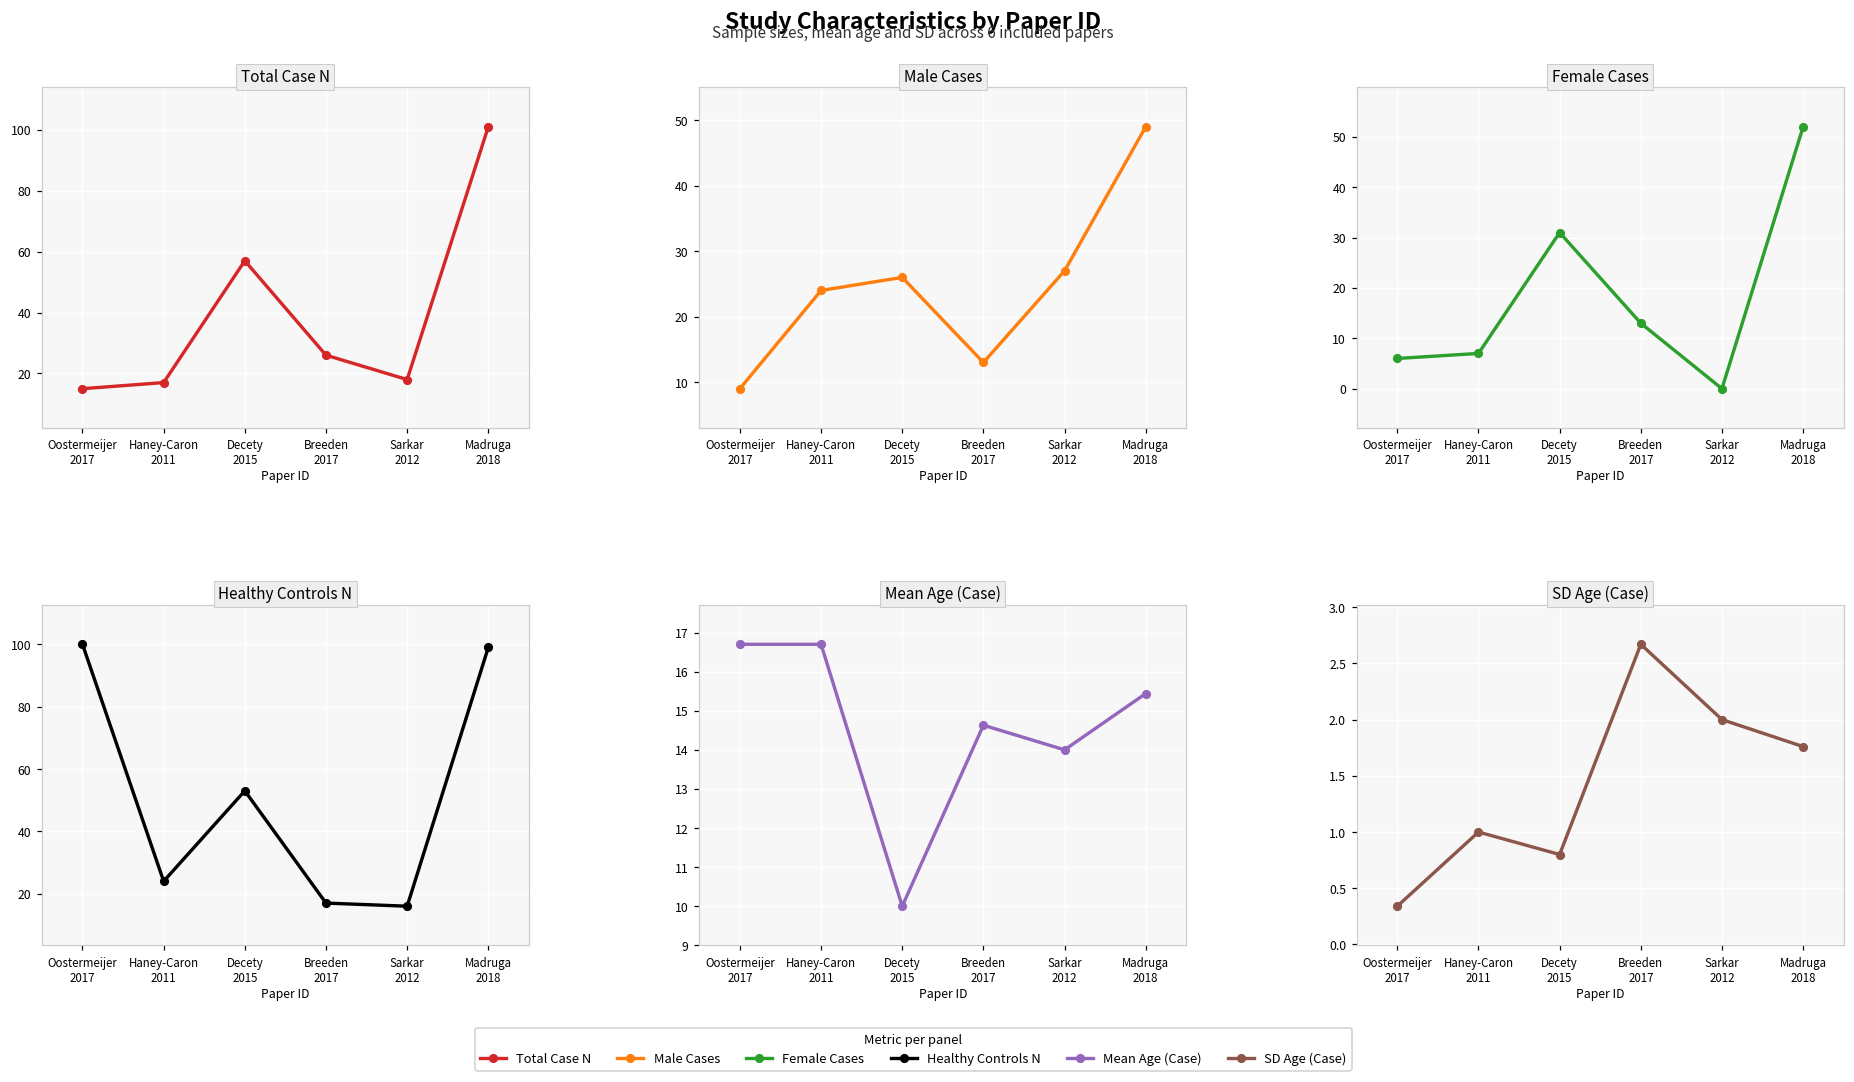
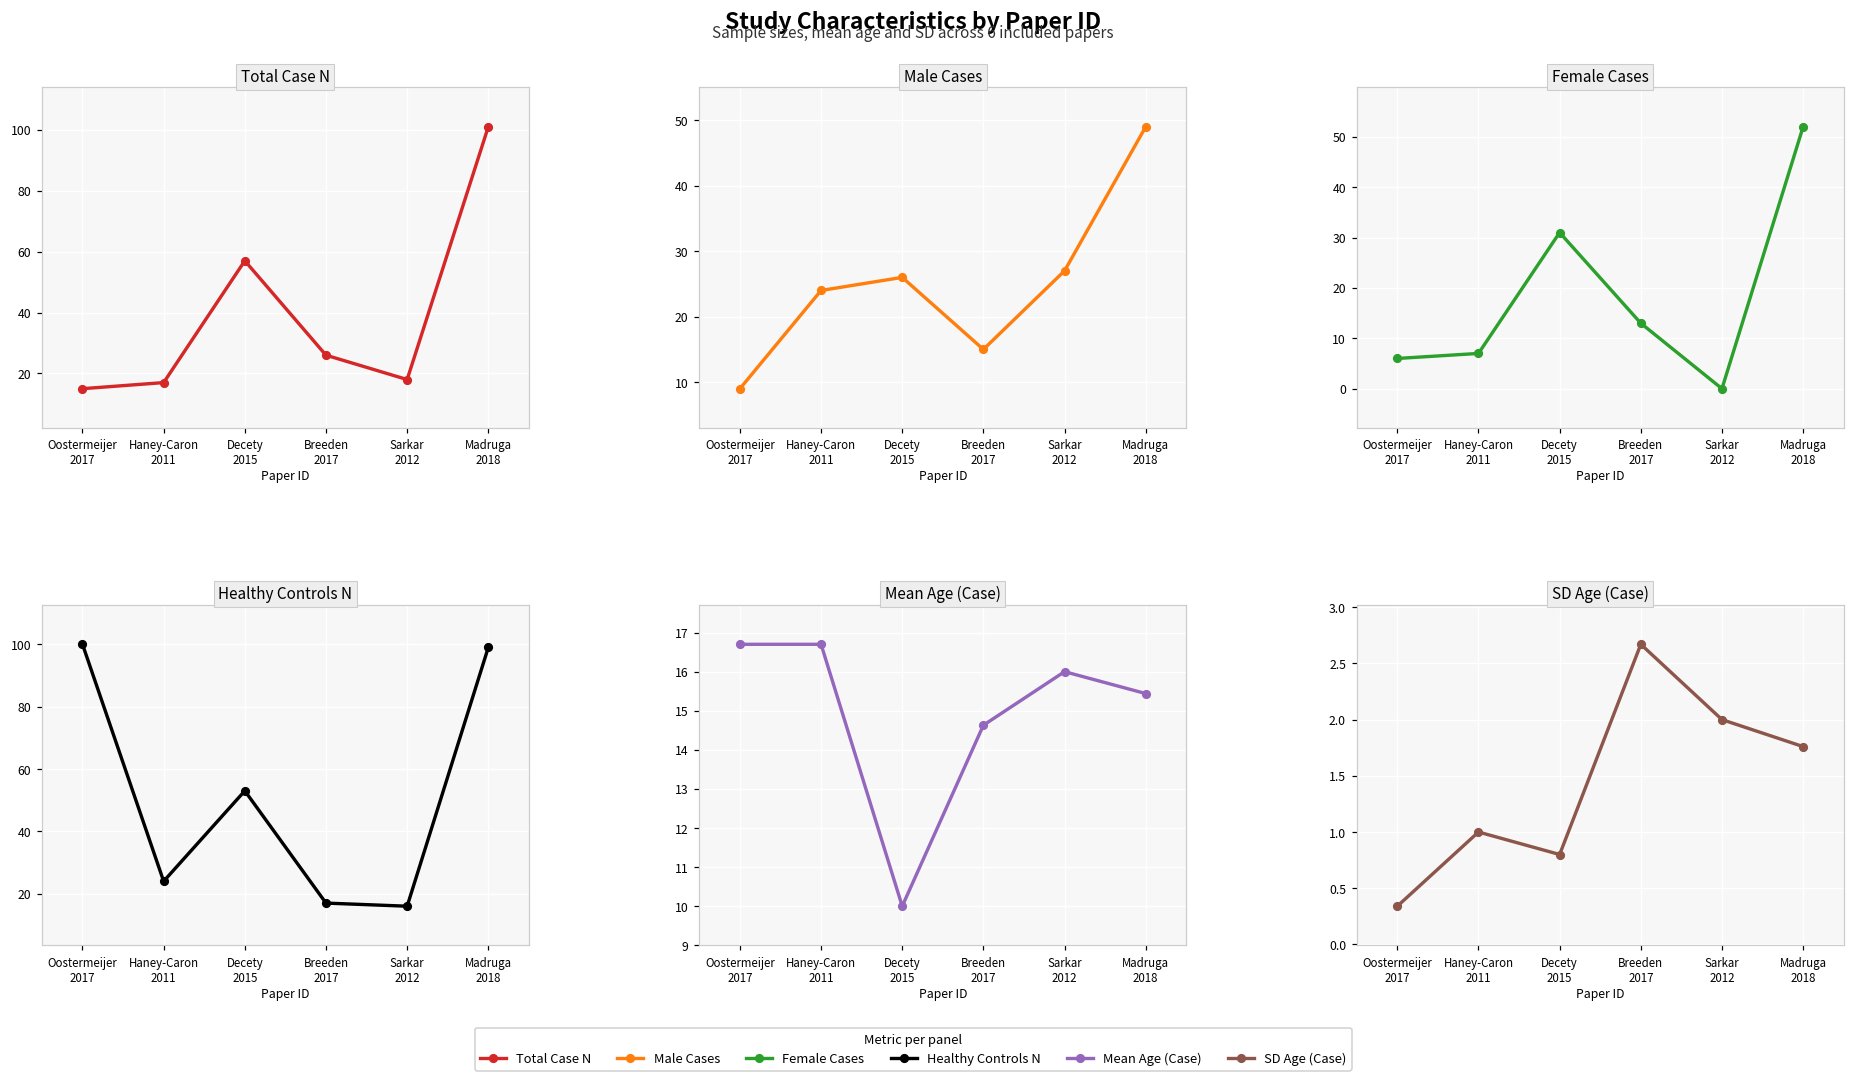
  {
    "Total Case N": {
      "Oostermeijer 2017": 15,
      "Haney-Caron 2011": 17,
      "Decety 2015": 57,
      "Breeden 2017": 26,
      "Sarkar 2012": 18,
      "Madruga 2018": 101
    },
    "Male Cases": {
      "Oostermeijer 2017": 9,
      "Haney-Caron 2011": 24,
      "Decety 2015": 26,
-     "Breeden 2017": 13,
+     "Breeden 2017": 15,
      "Sarkar 2012": 27,
      "Madruga 2018": 49
    },
    "Female Cases": {
      "Oostermeijer 2017": 6,
      "Haney-Caron 2011": 7,
      "Decety 2015": 31,
      "Breeden 2017": 13,
      "Sarkar 2012": 0,
      "Madruga 2018": 52
    },
    "Healthy Controls N": {
      "Oostermeijer 2017": 100,
      "Haney-Caron 2011": 24,
      "Decety 2015": 53,
      "Breeden 2017": 17,
      "Sarkar 2012": 16,
      "Madruga 2018": 99
    },
    "Mean Age (Case)": {
      "Oostermeijer 2017": 16.7,
      "Haney-Caron 2011": 16.7,
      "Decety 2015": 10,
      "Breeden 2017": 14.6,
-     "Sarkar 2012": 14,
+     "Sarkar 2012": 16,
      "Madruga 2018": 15.4
    },
    "SD Age (Case)": {
      "Oostermeijer 2017": 0.34,
      "Haney-Caron 2011": 1.00,
      "Decety 2015": 0.80,
      "Breeden 2017": 2.67,
      "Sarkar 2012": 2.00,
      "Madruga 2018": 1.76
    }
  }
